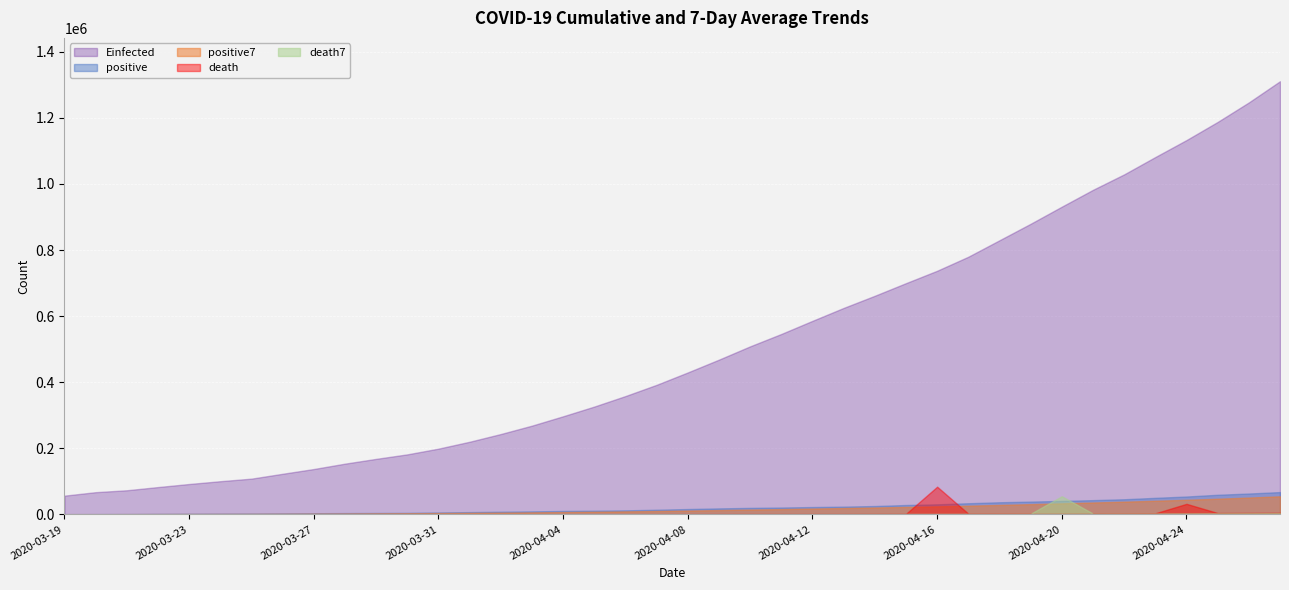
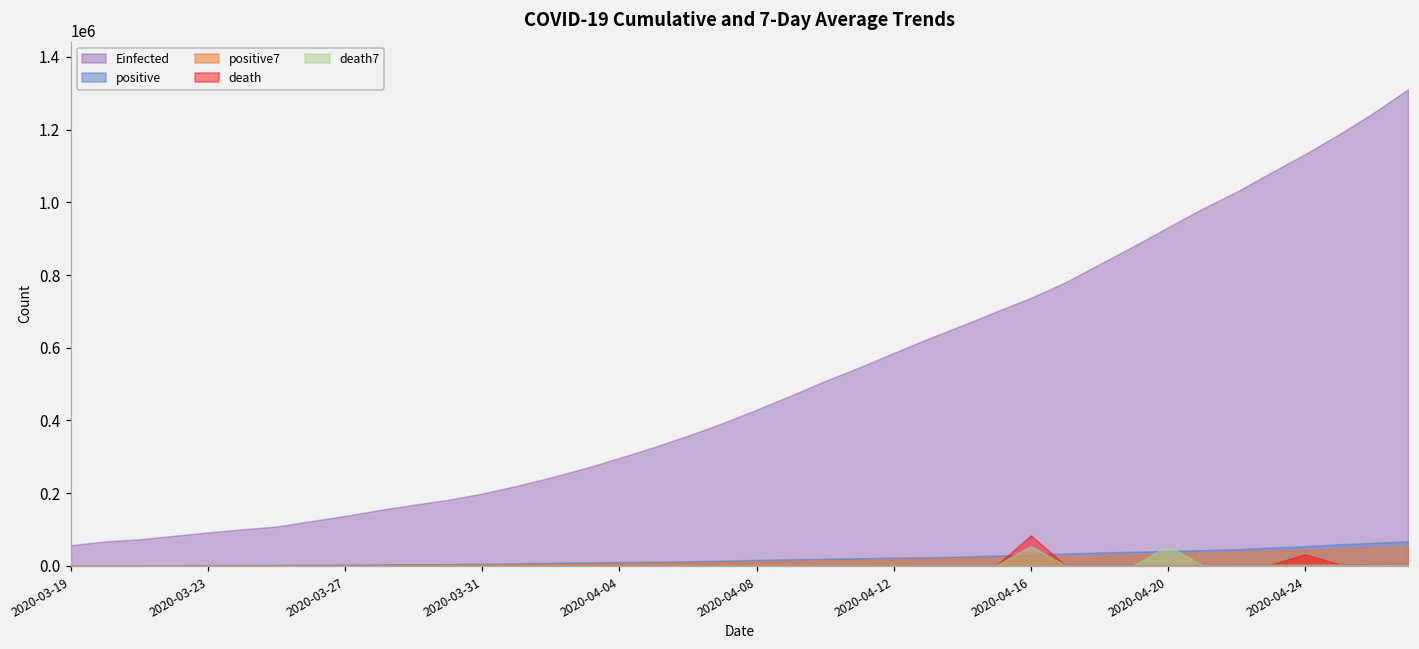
  {
    "positive7": {
      "2020-04-24": 40000
    },
    "death": {
      "2020-04-16": 80000,
      "2020-04-24": 30000
    },
    "death7": {
-     "2020-04-16": 0,
+     "2020-04-16": 50000,
      "2020-04-20": 50000
    }
  }
